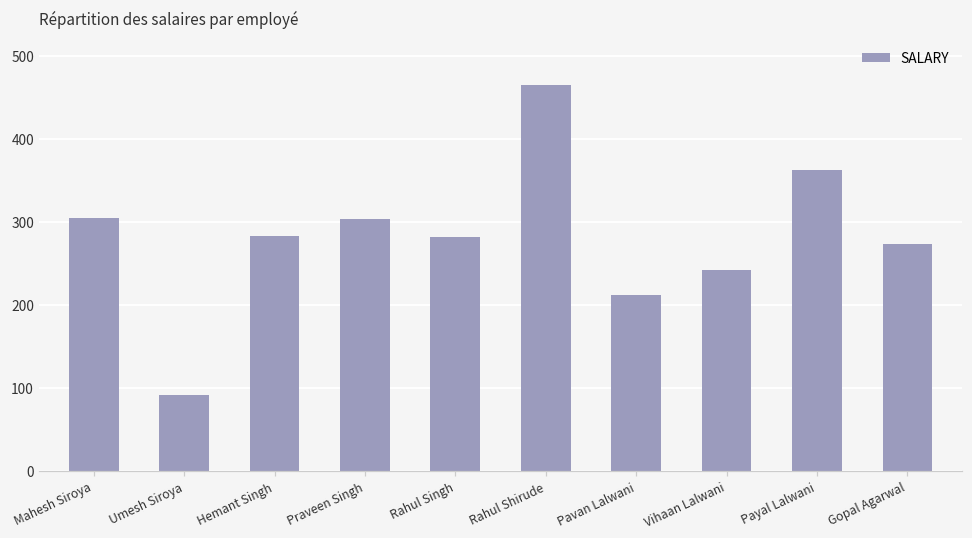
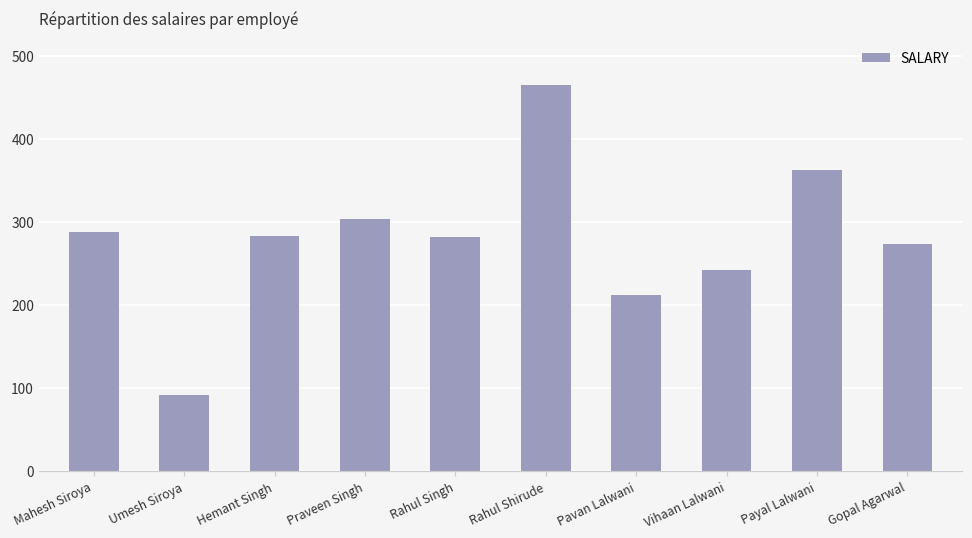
  {
-   "Mahesh Siroya": 300,
+   "Mahesh Siroya": 290,
    "Umesh Siroya": 90,
    "Hemant Singh": 280,
    "Praveen Singh": 300,
    "Rahul Singh": 280,
    "Rahul Shirude": 470,
    "Pavan Lalwani": 210,
    "Vihaan Lalwani": 240,
    "Payal Lalwani": 360,
    "Gopal Agarwal": 270
  }
